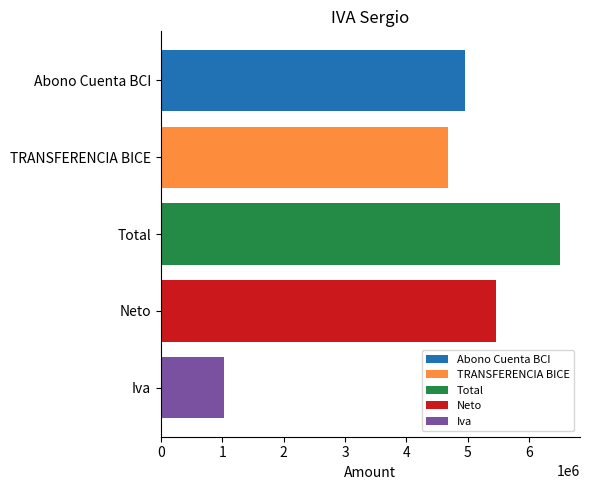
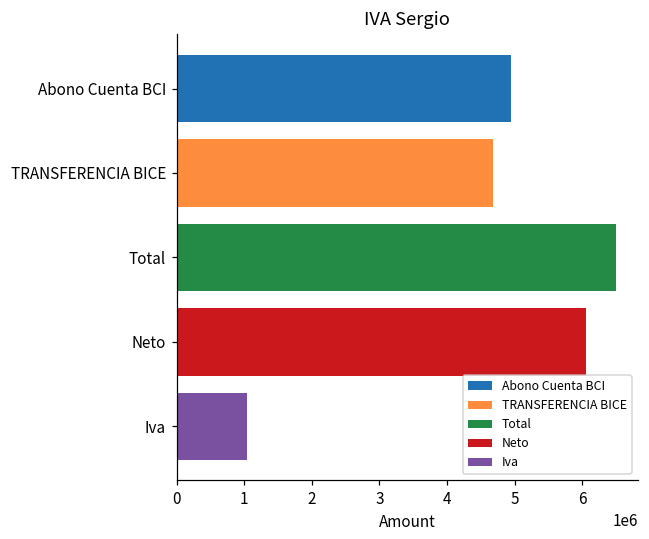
  {
    "Abono Cuenta BCI": 4900000,
    "TRANSFERENCIA BICE": 4700000,
    "Total": 6500000,
-   "Neto": 5500000,
+   "Neto": 6100000,
    "Iva": 1000000
  }
